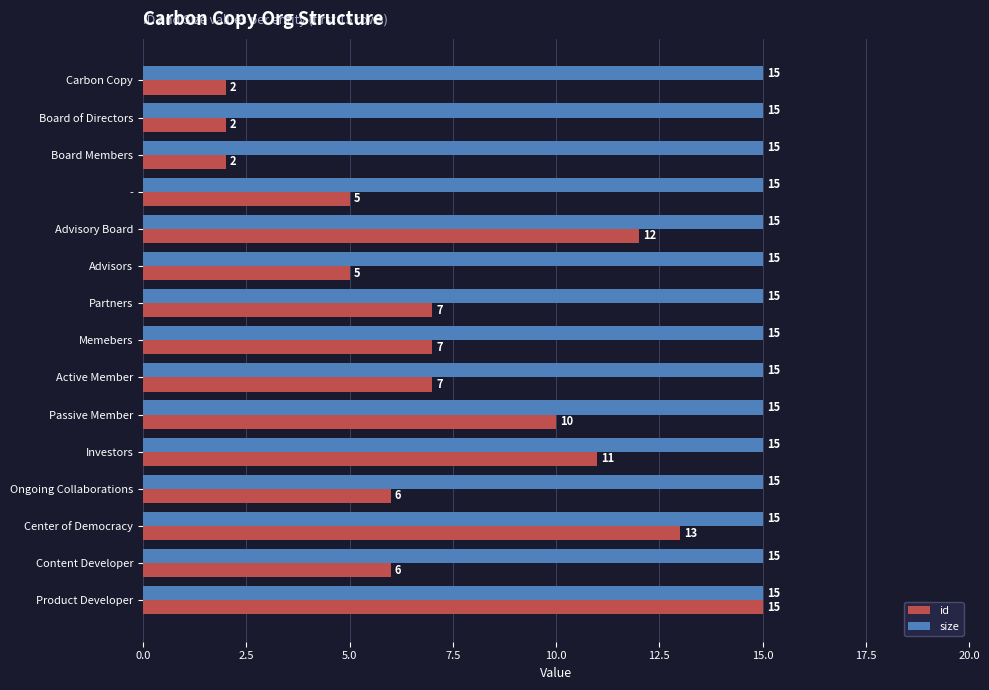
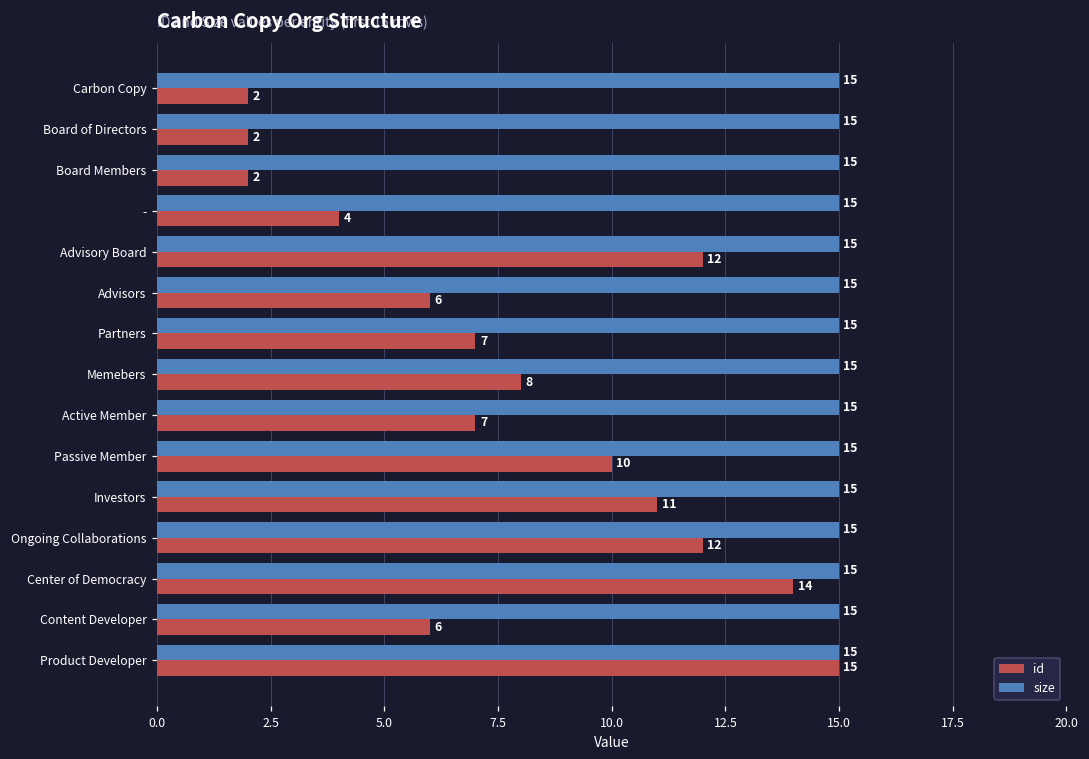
  {
    "id": {
      "Carbon Copy": 2,
      "Board of Directors": 2,
      "Board Members": 2,
-     "-": 5,
+     "-": 4,
      "Advisory Board": 12,
-     "Advisors": 5,
+     "Advisors": 6,
      "Partners": 7,
-     "Memebers": 7,
+     "Memebers": 8,
      "Active Member": 7,
      "Passive Member": 10,
      "Investors": 11,
-     "Ongoing Collaborations": 6,
-     "Center of Democracy": 13,
+     "Ongoing Collaborations": 12,
+     "Center of Democracy": 14,
      "Content Developer": 6,
      "Product Developer": 15
    },
    "size": {
      "Carbon Copy": 15,
      "Board of Directors": 15,
      "Board Members": 15,
      "-": 15,
      "Advisory Board": 15,
      "Advisors": 15,
      "Partners": 15,
      "Memebers": 15,
      "Active Member": 15,
      "Passive Member": 15,
      "Investors": 15,
      "Ongoing Collaborations": 15,
      "Center of Democracy": 15,
      "Content Developer": 15,
      "Product Developer": 15
    }
  }
